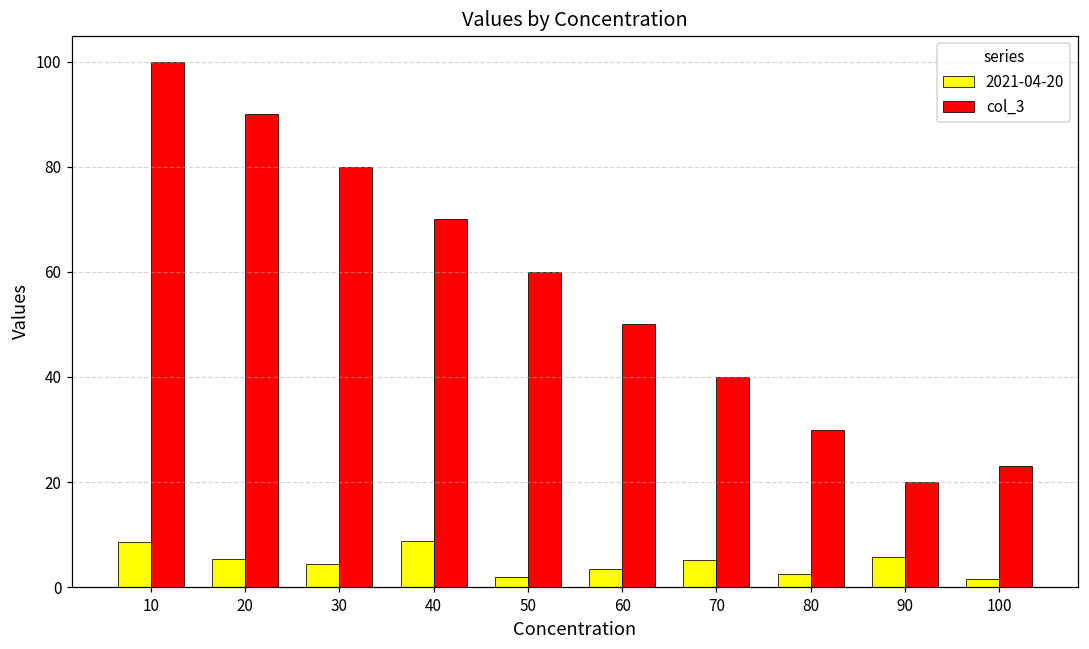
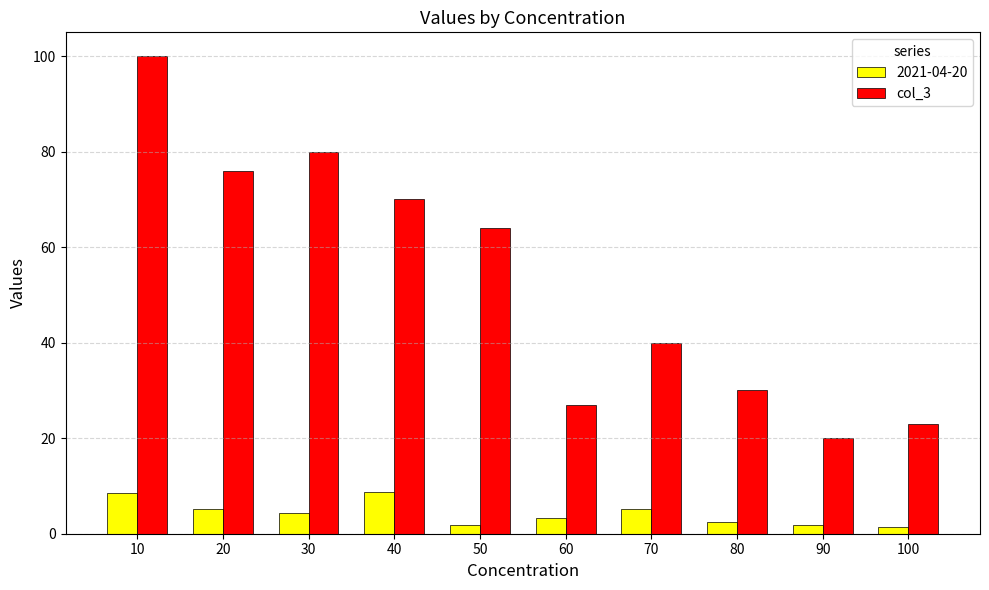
  {
    "2021-04-20": {
      "10": 9,
      "20": 5,
      "30": 4,
      "40": 9,
      "50": 2,
      "60": 3,
      "70": 5,
      "80": 3,
-     "90": 6,
+     "90": 2,
      "100": 1
    },
    "col_3": {
      "10": 100,
-     "20": 90,
+     "20": 76,
      "30": 80,
      "40": 70,
-     "50": 60,
-     "60": 50,
+     "50": 64,
+     "60": 27,
      "70": 40,
      "80": 30,
      "90": 20,
      "100": 23
    }
  }
